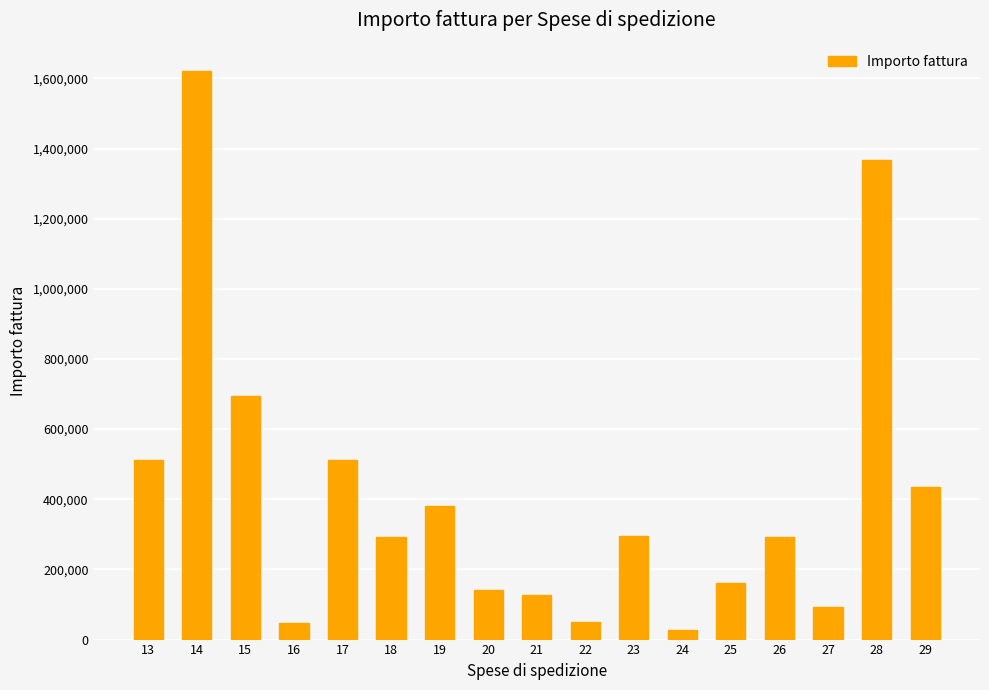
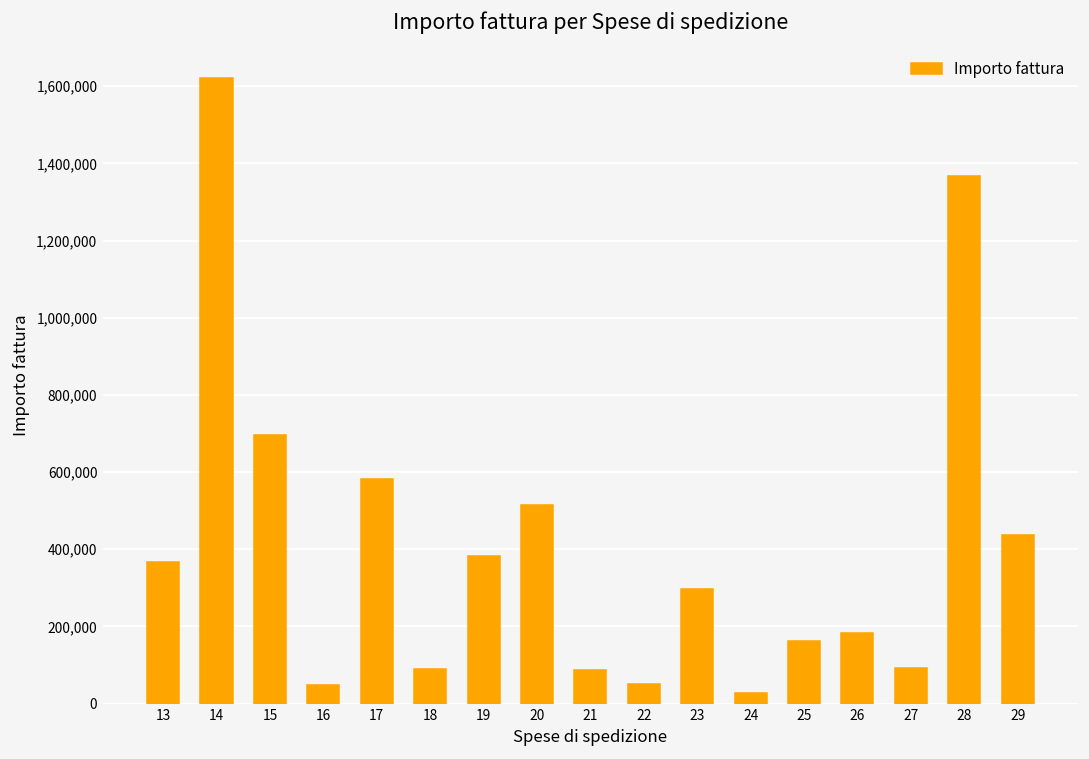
  {
-   "13": "510,000",
+   "13": "370,000",
    "14": "1,620,000",
    "15": "700,000",
    "16": "50,000",
-   "17": "510,000",
-   "18": "290,000",
+   "17": "580,000",
+   "18": "90,000",
    "19": "380,000",
-   "20": "140,000",
-   "21": "130,000",
+   "20": "510,000",
+   "21": "90,000",
    "22": "50,000",
    "23": "300,000",
    "24": "30,000",
    "25": "160,000",
-   "26": "290,000",
+   "26": "180,000",
    "27": "90,000",
    "28": "1,370,000",
    "29": "440,000"
  }
